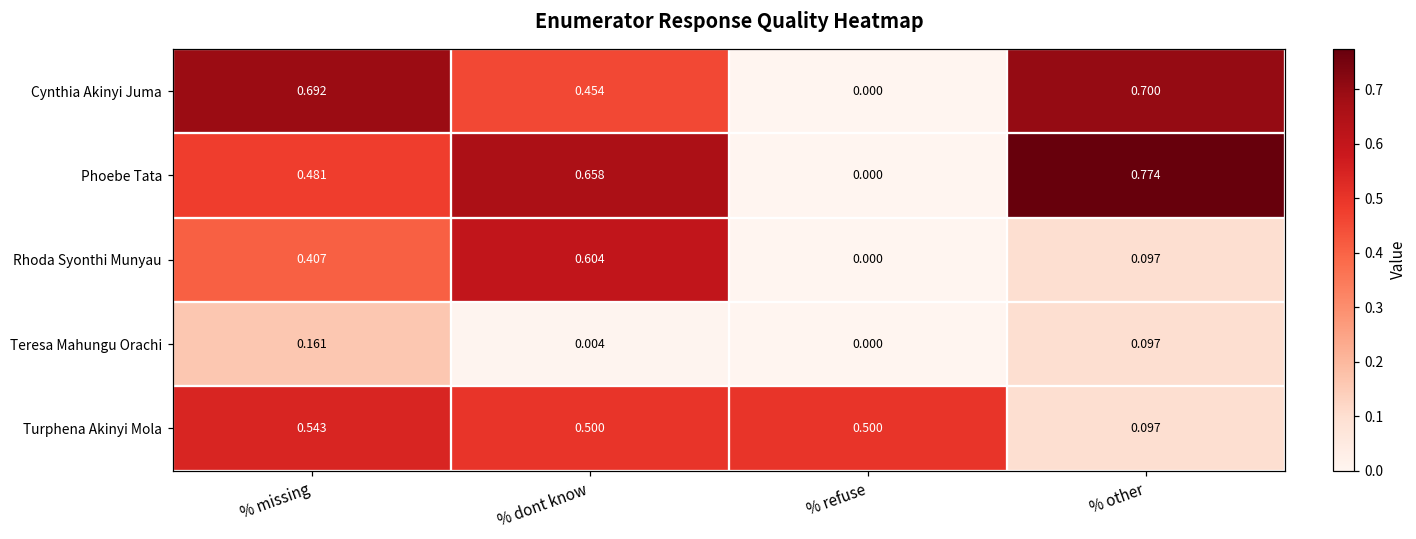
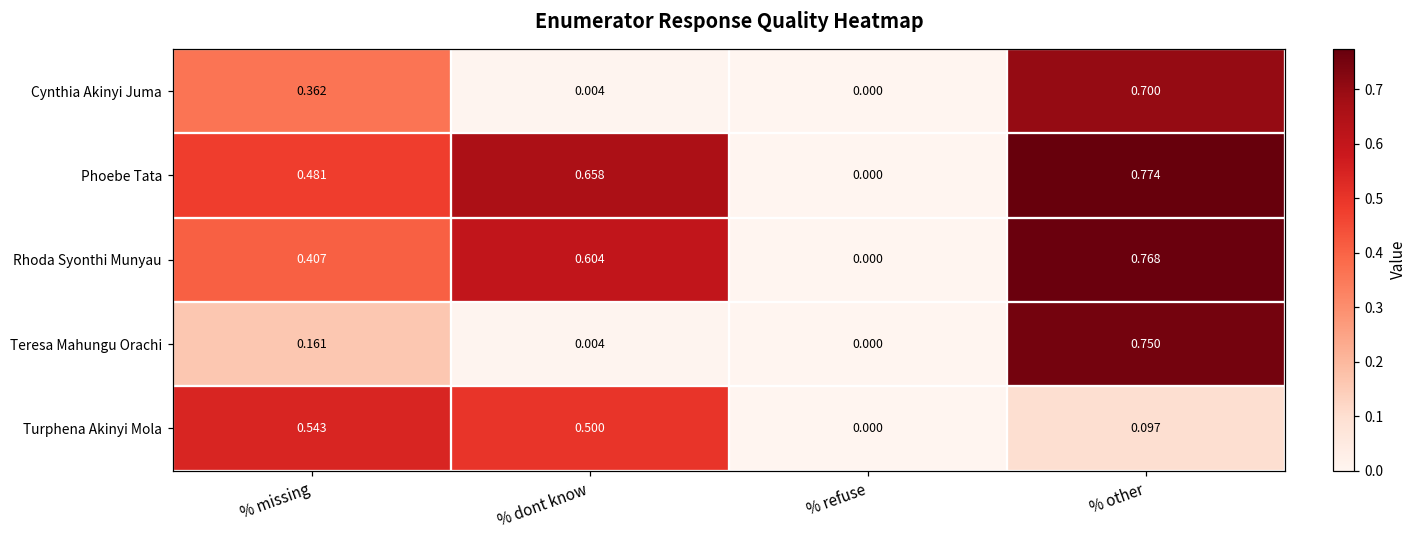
  {
    "Cynthia Akinyi Juma": {
-     "% missing": 0.692,
-     "% dont know": 0.454,
+     "% missing": 0.362,
+     "% dont know": 0.004,
      "% refuse": 0.000,
      "% other": 0.700
    },
    "Phoebe Tata": {
      "% missing": 0.481,
      "% dont know": 0.658,
      "% refuse": 0.000,
      "% other": 0.774
    },
    "Rhoda Syonthi Munyau": {
      "% missing": 0.407,
      "% dont know": 0.604,
      "% refuse": 0.000,
-     "% other": 0.097
+     "% other": 0.768
    },
    "Teresa Mahungu Orachi": {
      "% missing": 0.161,
      "% dont know": 0.004,
      "% refuse": 0.000,
-     "% other": 0.097
+     "% other": 0.750
    },
    "Turphena Akinyi Mola": {
      "% missing": 0.543,
      "% dont know": 0.500,
-     "% refuse": 0.500,
+     "% refuse": 0.000,
      "% other": 0.097
    }
  }
